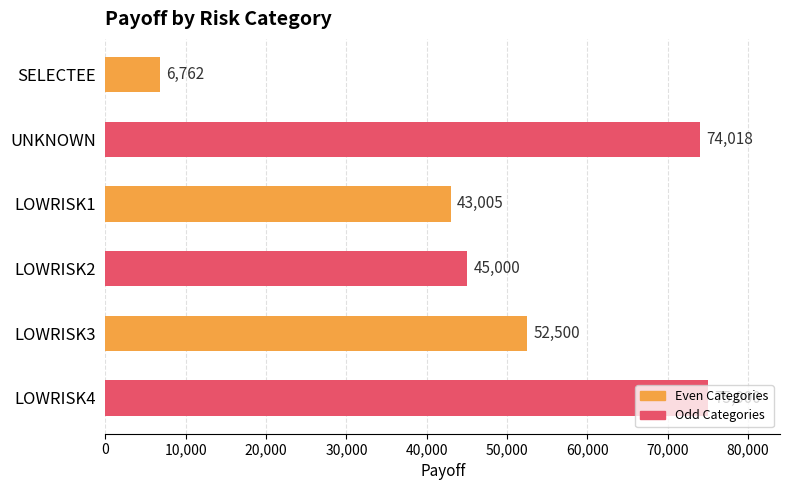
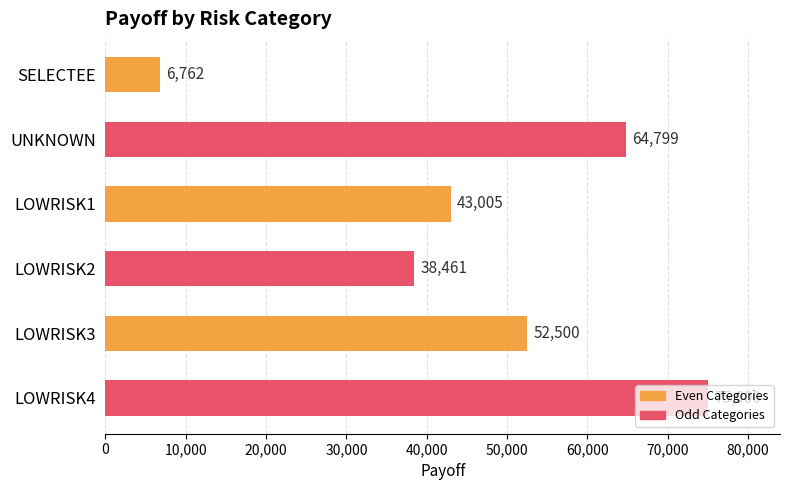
  {
    "SELECTEE": "6,762",
-   "UNKNOWN": "74,018",
+   "UNKNOWN": "64,799",
    "LOWRISK1": "43,005",
-   "LOWRISK2": "45,000",
+   "LOWRISK2": "38,461",
    "LOWRISK3": "52,500"
  }
